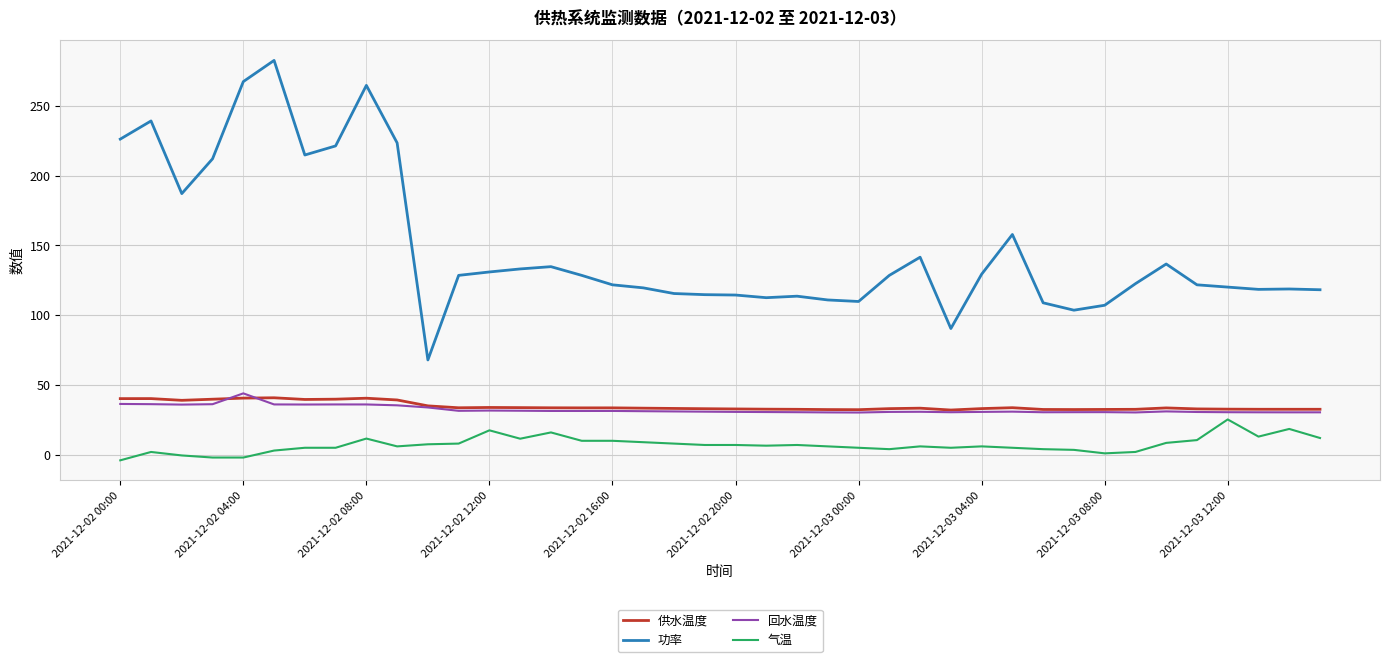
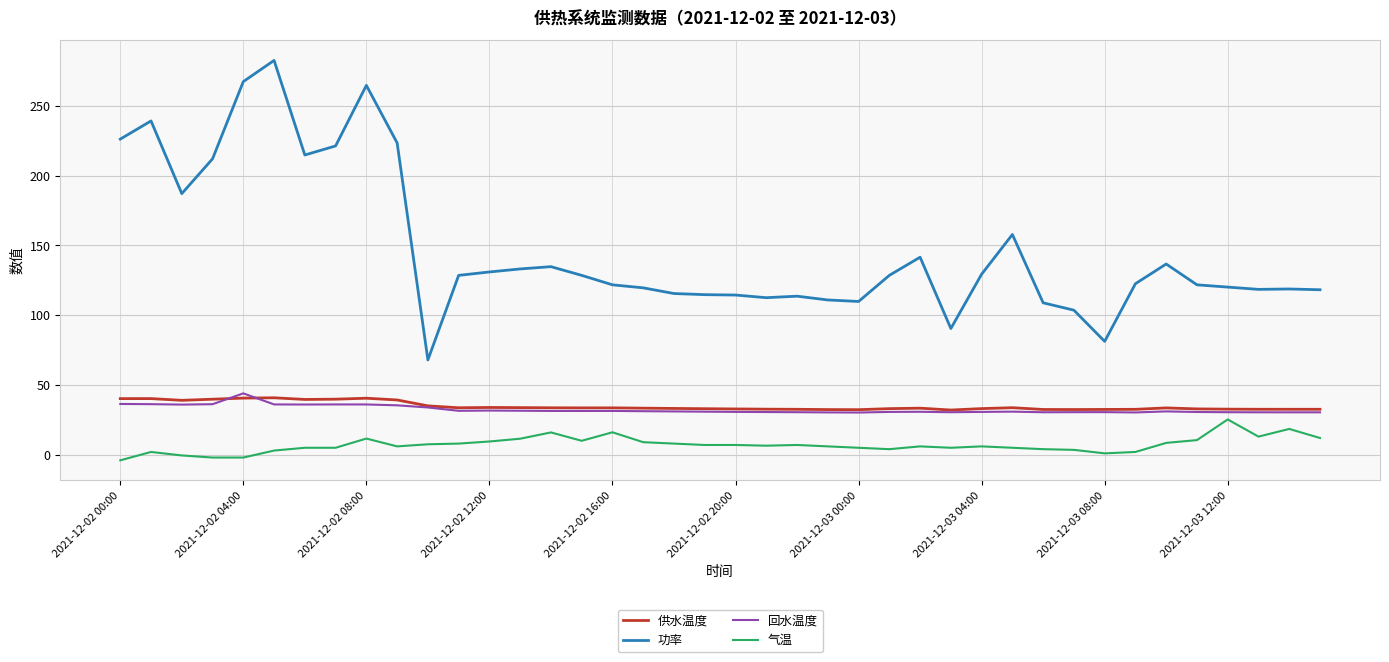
  {
    "供水温度": {
      "2021-12-02 00:00": 40,
      "2021-12-02 04:00": 41,
      "2021-12-02 08:00": 41,
      "2021-12-02 12:00": 34,
      "2021-12-02 16:00": 34,
      "2021-12-02 20:00": 33,
      "2021-12-03 00:00": 32,
      "2021-12-03 04:00": 33,
      "2021-12-03 08:00": 32,
      "2021-12-03 12:00": 33
    },
    "功率": {
      "2021-12-02 00:00": 226,
      "2021-12-02 04:00": 267,
      "2021-12-02 08:00": 265,
      "2021-12-02 12:00": 131,
      "2021-12-02 16:00": 122,
      "2021-12-02 20:00": 114,
      "2021-12-03 00:00": 110,
      "2021-12-03 04:00": 129,
-     "2021-12-03 08:00": 107,
+     "2021-12-03 08:00": 81,
      "2021-12-03 12:00": 120
    },
    "回水温度": {
      "2021-12-02 00:00": 36,
      "2021-12-02 04:00": 44,
      "2021-12-02 08:00": 36,
      "2021-12-02 12:00": 32,
      "2021-12-02 16:00": 31,
      "2021-12-02 20:00": 31,
      "2021-12-03 00:00": 30,
      "2021-12-03 04:00": 31,
      "2021-12-03 08:00": 31,
      "2021-12-03 12:00": 30
    },
    "气温": {
      "2021-12-02 00:00": -4,
      "2021-12-02 04:00": -2,
      "2021-12-02 08:00": 12,
-     "2021-12-02 12:00": 18,
-     "2021-12-02 16:00": 10,
+     "2021-12-02 12:00": 10,
+     "2021-12-02 16:00": 16,
      "2021-12-02 20:00": 7,
      "2021-12-03 00:00": 5,
      "2021-12-03 04:00": 6,
      "2021-12-03 08:00": 1,
      "2021-12-03 12:00": 25
    }
  }
